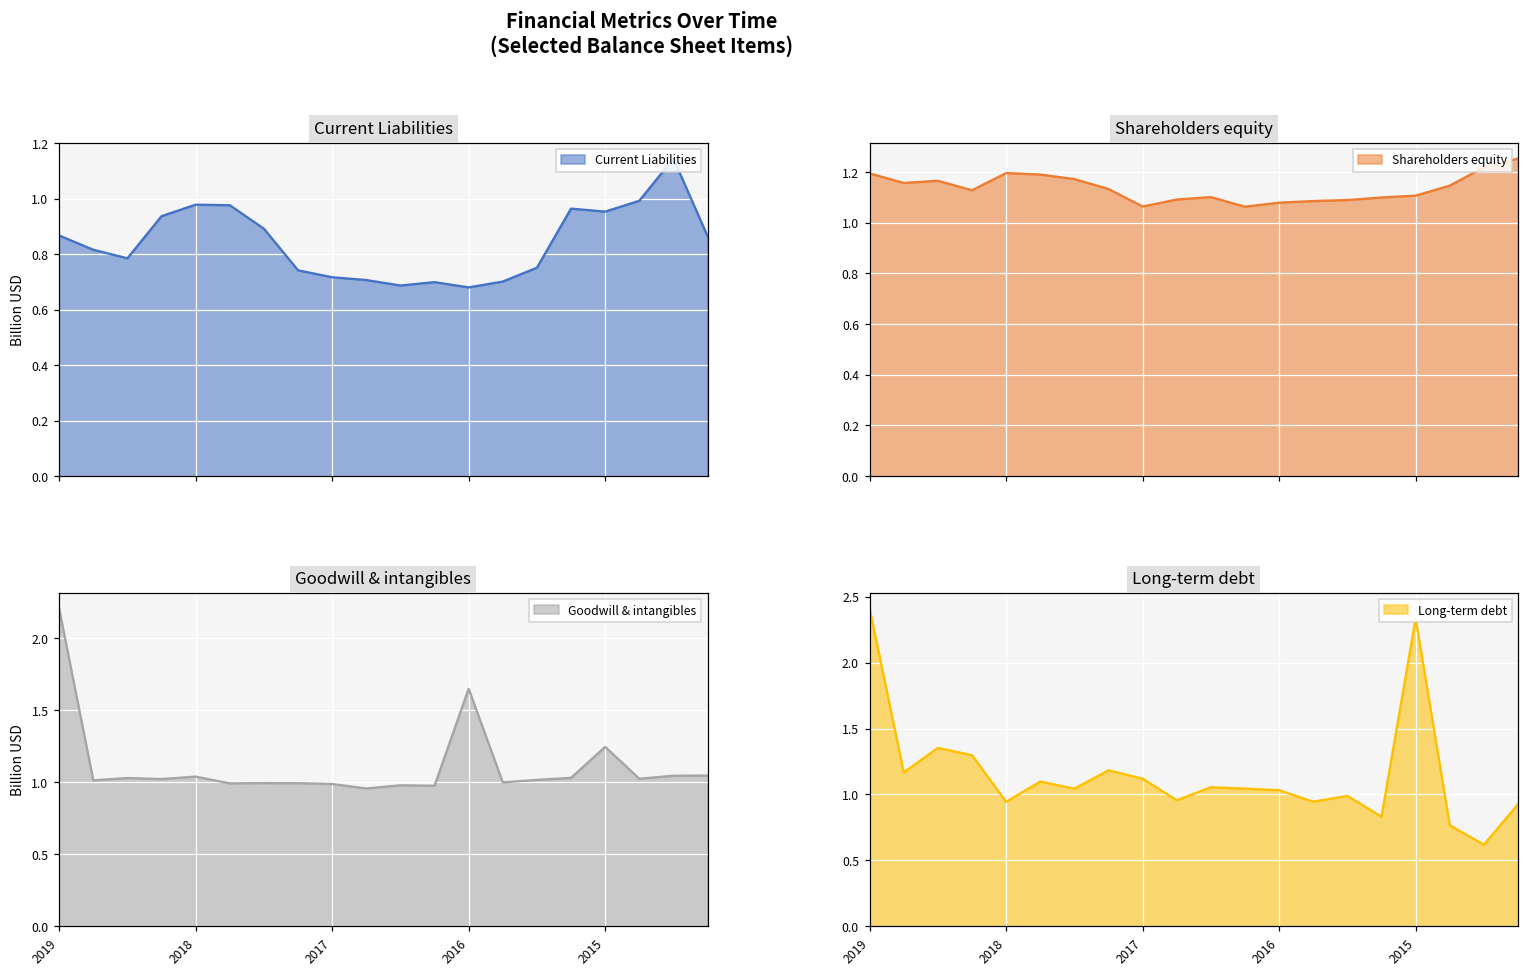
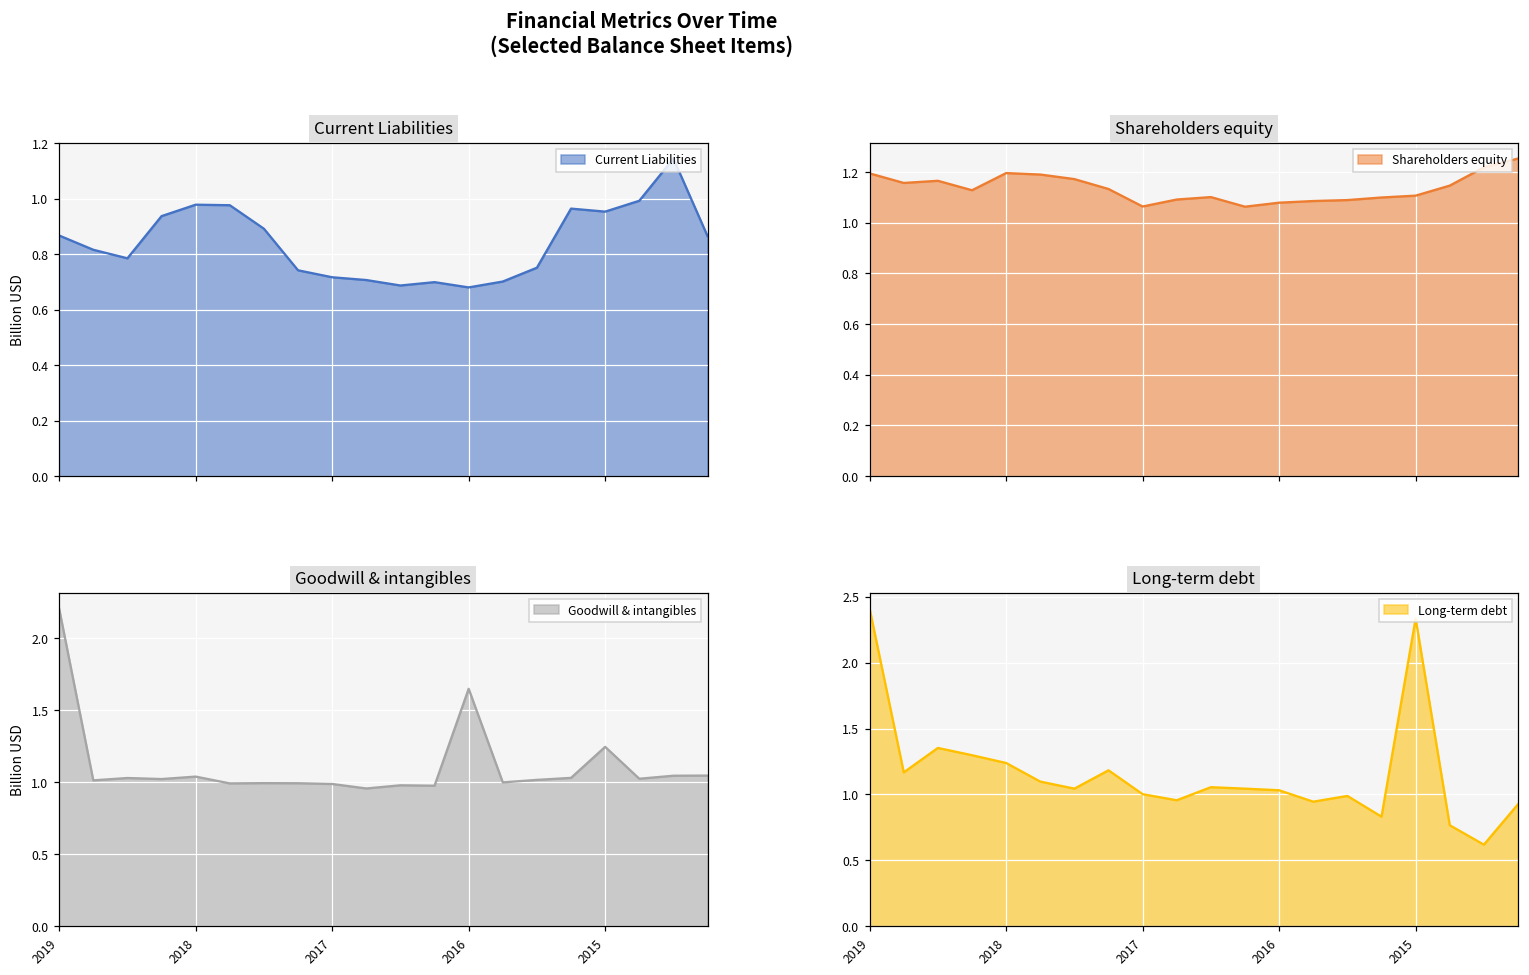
  {
    "Goodwill & intangibles": {
      "2019": 2.20,
      "2018": 1.04,
      "2017": 0.99,
      "2016": 1.65,
      "2015": 1.24
    },
    "Long-term debt": {
      "2019": 2.41,
-     "2018": 0.94,
-     "2017": 1.12,
+     "2018": 1.24,
+     "2017": 1.00,
      "2016": 1.03
    }
  }
